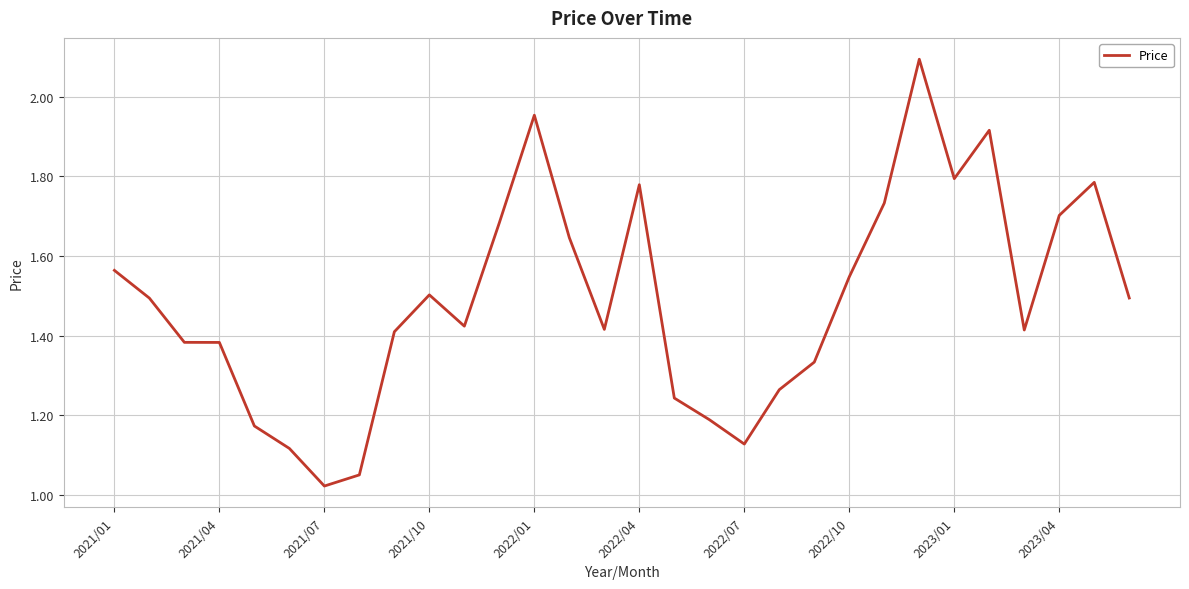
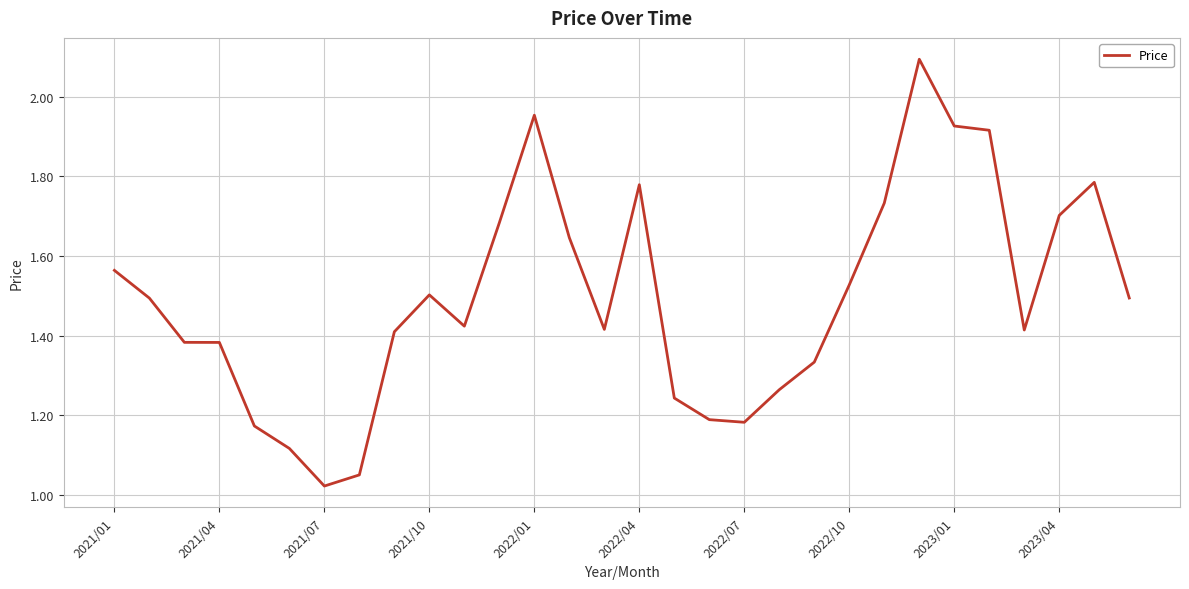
  {
    "2021/01": 1.56,
    "2021/04": 1.38,
    "2021/07": 1.02,
    "2021/10": 1.50,
    "2022/01": 1.95,
    "2022/04": 1.78,
-   "2022/07": 1.13,
-   "2022/10": 1.55,
-   "2023/01": 1.79,
+   "2022/07": 1.18,
+   "2022/10": 1.53,
+   "2023/01": 1.93,
    "2023/04": 1.70
  }
